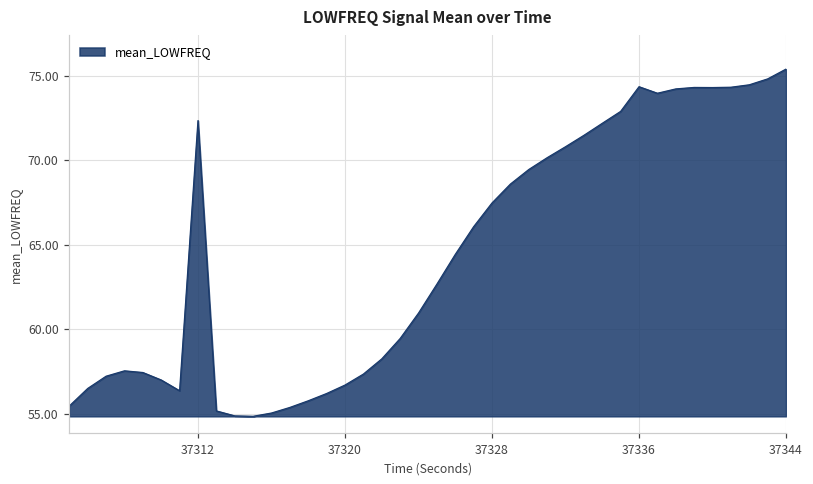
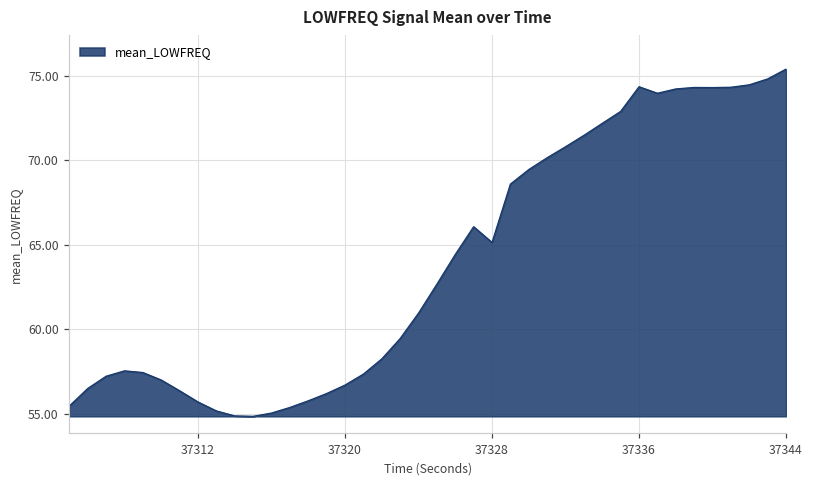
  {
-   "37312": 72.4,
+   "37312": 55.7,
    "37320": 56.7,
-   "37328": 67.5,
+   "37328": 65.1,
    "37336": 74.4,
    "37344": 75.4
  }
